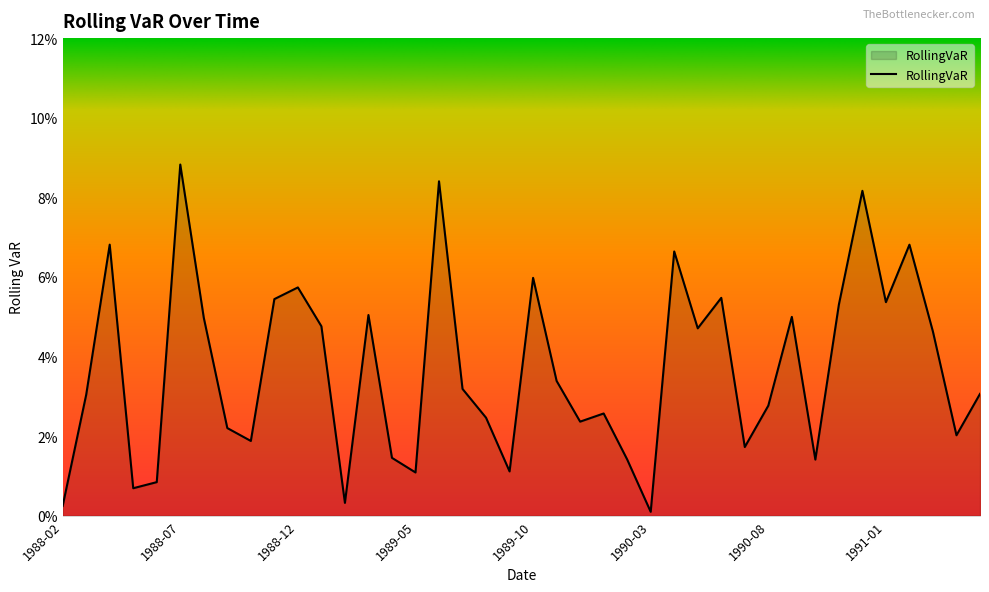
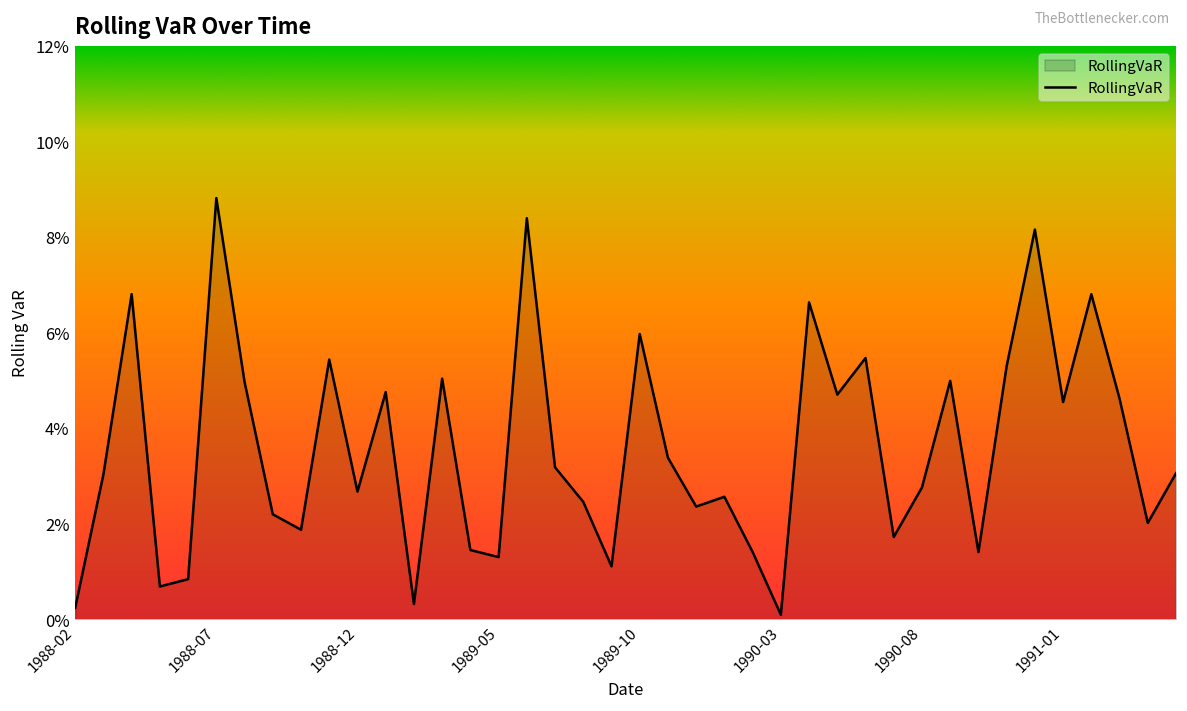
  {
    "1988-02": "0.2%",
    "1988-07": "8.8%",
-   "1988-12": "5.7%",
-   "1989-05": "1.1%",
+   "1988-12": "2.7%",
+   "1989-05": "1.3%",
    "1989-10": "6.0%",
    "1990-03": "0.1%",
    "1990-08": "2.8%",
-   "1991-01": "5.4%"
+   "1991-01": "4.6%"
  }
